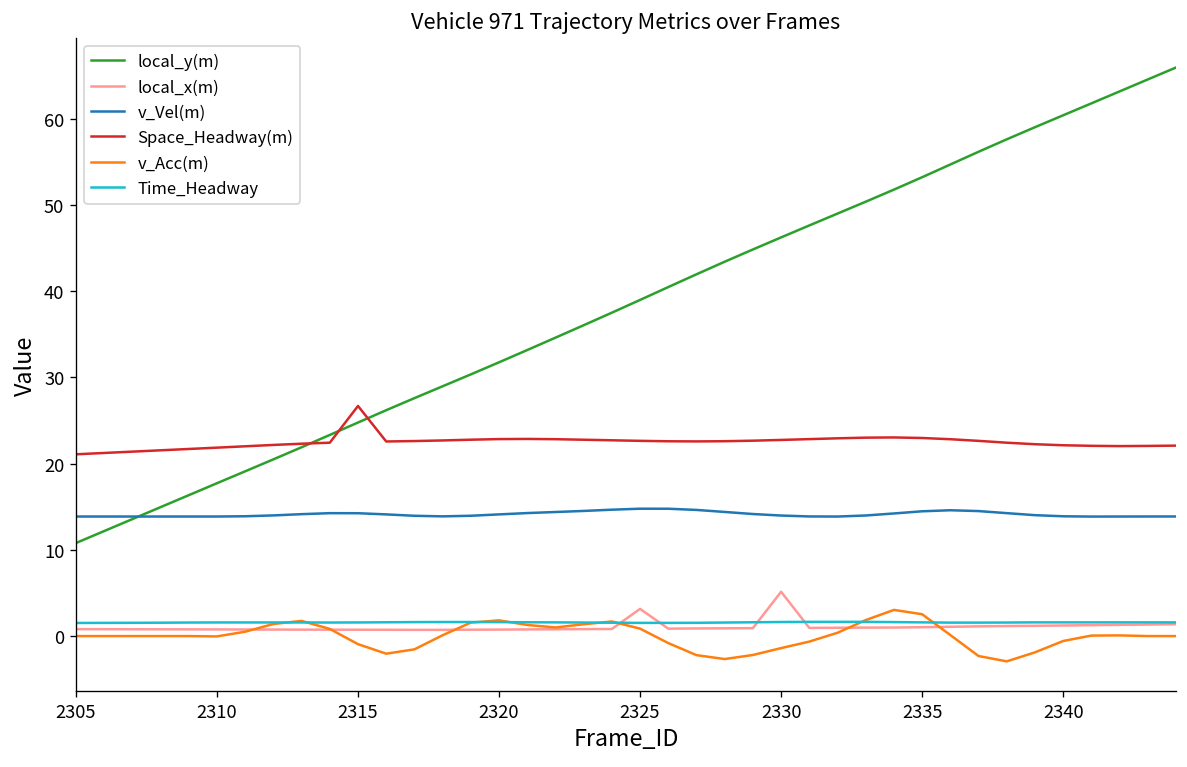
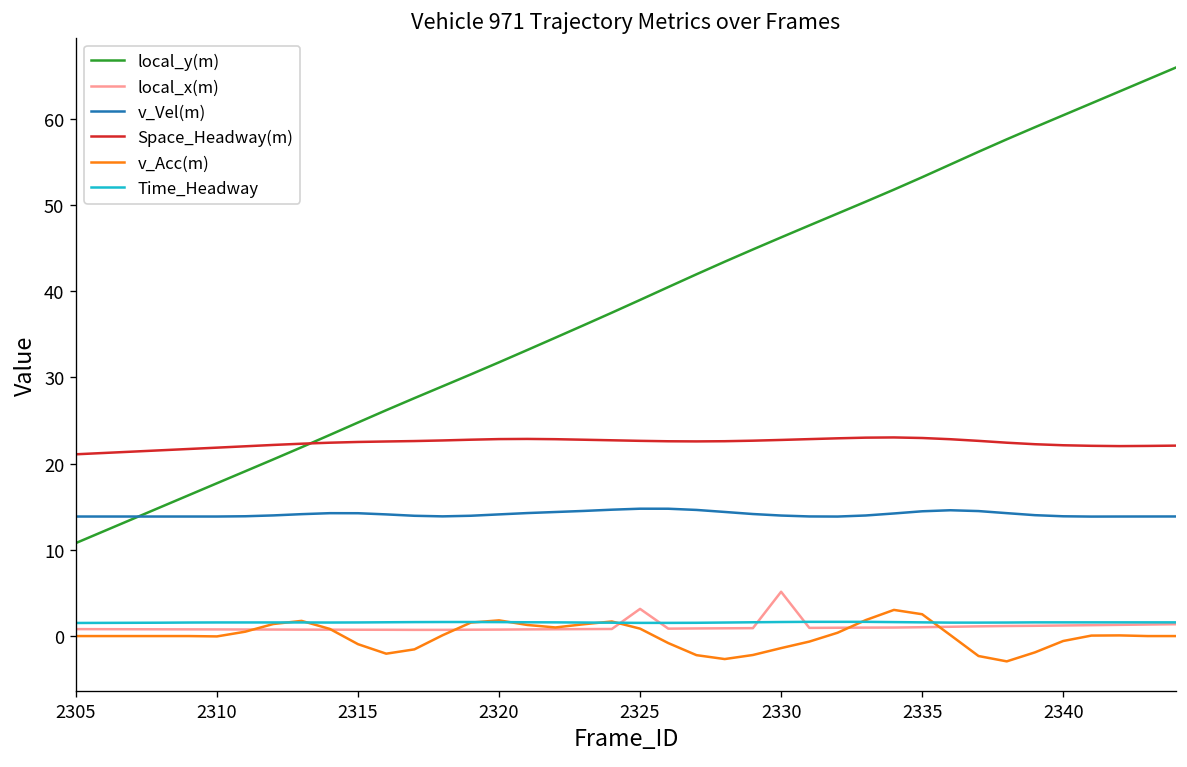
  {
    "local_y(m)": {
      "2305": 11,
      "2310": 18,
      "2315": 25,
      "2320": 32,
      "2325": 39,
      "2330": 46,
      "2335": 53,
      "2340": 60
    },
    "local_x(m)": {
      "2305": 1,
      "2310": 1,
      "2315": 1,
      "2320": 1,
      "2325": 3,
      "2330": 5,
      "2335": 1,
      "2340": 1
    },
    "v_Vel(m)": {
      "2305": 14,
      "2310": 14,
      "2315": 14,
      "2320": 14,
      "2325": 15,
      "2330": 14,
      "2335": 14,
      "2340": 14
    },
    "Space_Headway(m)": {
      "2305": 21,
      "2310": 22,
-     "2315": 27,
+     "2315": 23,
      "2320": 23,
      "2325": 23,
      "2330": 23,
      "2335": 23,
      "2340": 22
    },
    "v_Acc(m)": {
      "2305": 0,
      "2310": 0,
      "2315": -1,
      "2325": 1,
      "2330": -1,
      "2335": 3,
      "2340": -1
    },
    "Time_Headway": {
      "2305": 2,
      "2310": 2,
      "2315": 2,
      "2325": 2,
      "2330": 2,
      "2335": 2,
      "2340": 2
    }
  }
